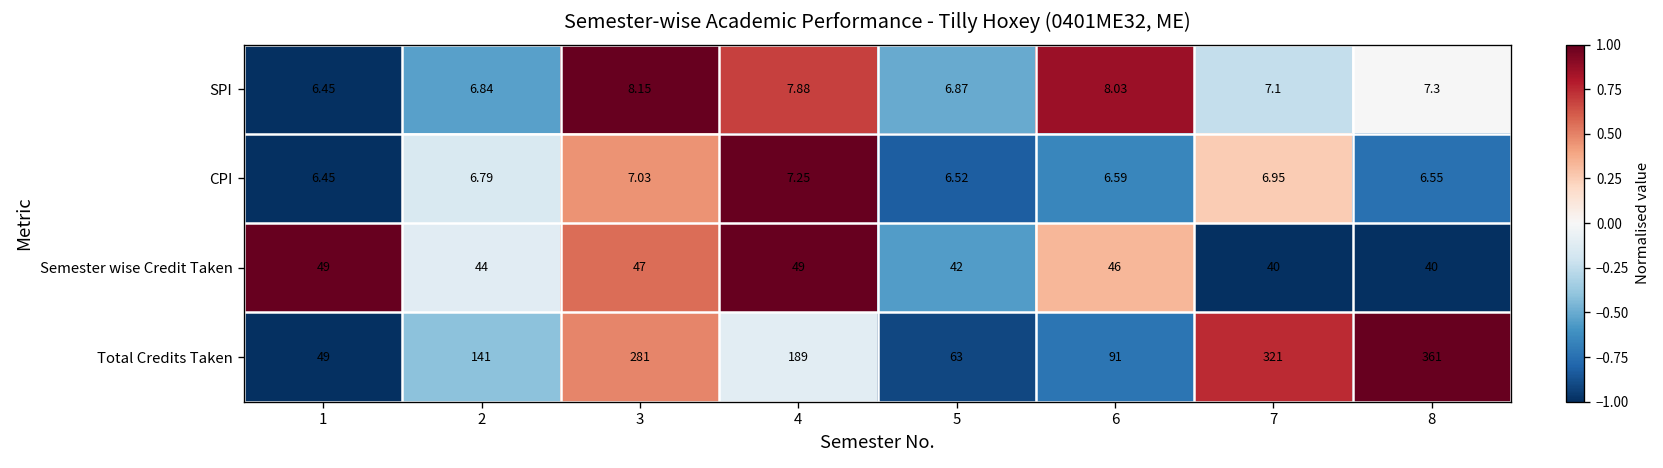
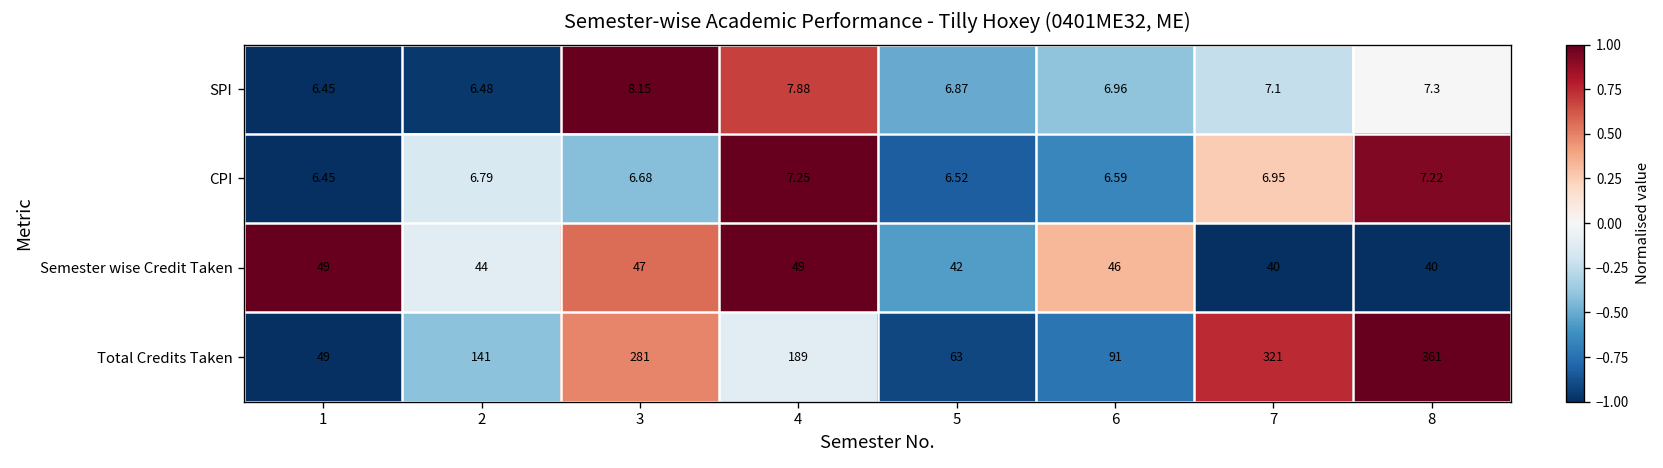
  {
    "SPI": {
      "1": 6.45,
-     "2": 6.84,
+     "2": 6.48,
      "3": 8.15,
      "4": 7.88,
      "5": 6.87,
-     "6": 8.03,
+     "6": 6.96,
      "7": 7.1,
      "8": 7.3
    },
    "CPI": {
      "1": 6.45,
      "2": 6.79,
-     "3": 7.03,
+     "3": 6.68,
      "4": 7.25,
      "5": 6.52,
      "6": 6.59,
      "7": 6.95,
-     "8": 6.55
+     "8": 7.22
    },
    "Semester wise Credit Taken": {
      "1": 49,
      "2": 44,
      "3": 47,
      "4": 49,
      "5": 42,
      "6": 46,
      "7": 40,
      "8": 40
    },
    "Total Credits Taken": {
      "1": 49,
      "2": 141,
      "3": 281,
      "4": 189,
      "5": 63,
      "6": 91,
      "7": 321,
      "8": 361
    }
  }
